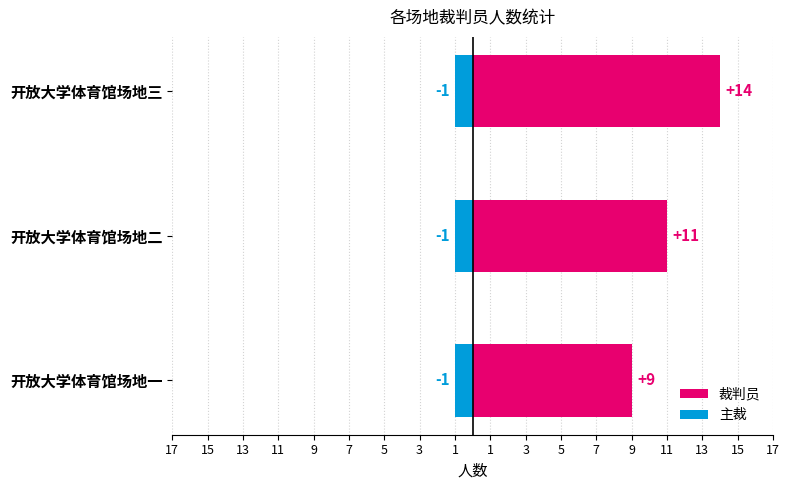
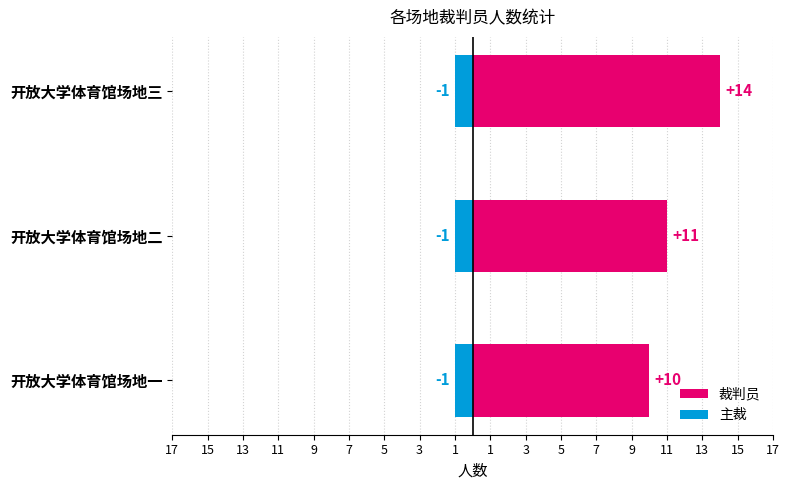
  {
    "裁判员": {
      "开放大学体育馆场地三": "+14",
      "开放大学体育馆场地二": "+11",
-     "开放大学体育馆场地一": "+9"
+     "开放大学体育馆场地一": "+10"
    },
    "主裁": {
      "开放大学体育馆场地三": "-1",
      "开放大学体育馆场地二": "-1",
      "开放大学体育馆场地一": "-1"
    }
  }
